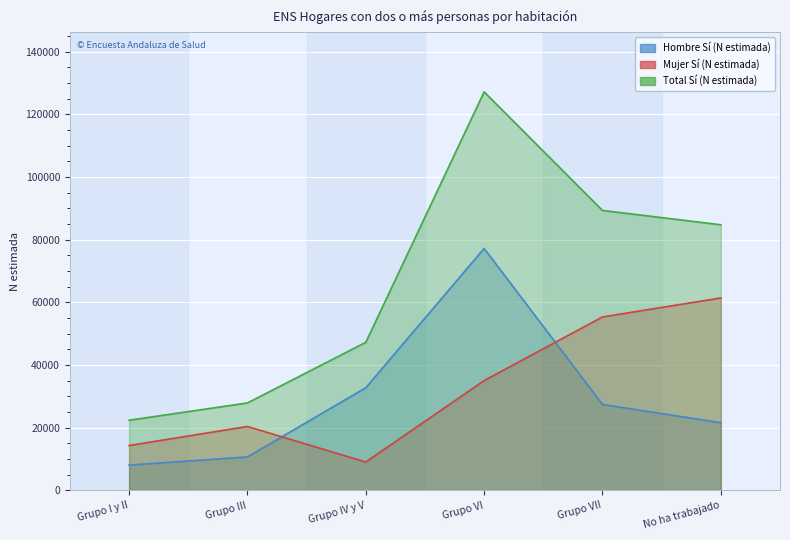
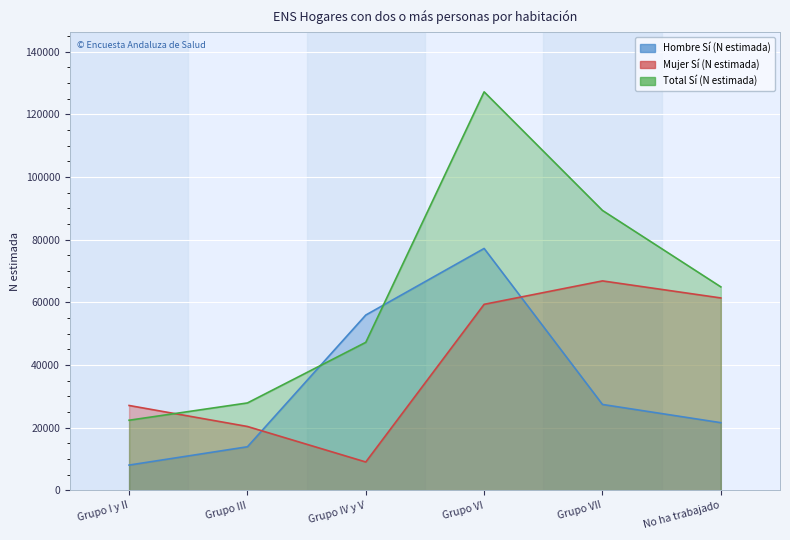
  {
    "Hombre Sí (N estimada)": {
      "Grupo I y II": 8000,
-     "Grupo III": 11000,
-     "Grupo IV y V": 33000,
+     "Grupo III": 14000,
+     "Grupo IV y V": 56000,
      "Grupo VI": 77000,
      "Grupo VII": 27000,
      "No ha trabajado": 22000
    },
    "Mujer Sí (N estimada)": {
-     "Grupo I y II": 14000,
+     "Grupo I y II": 27000,
      "Grupo III": 20000,
      "Grupo IV y V": 9000,
-     "Grupo VI": 35000,
-     "Grupo VII": 55000,
+     "Grupo VI": 59000,
+     "Grupo VII": 67000,
      "No ha trabajado": 61000
    },
    "Total Sí (N estimada)": {
      "Grupo I y II": 22000,
      "Grupo III": 28000,
      "Grupo IV y V": 47000,
      "Grupo VI": 127000,
      "Grupo VII": 89000,
-     "No ha trabajado": 85000
+     "No ha trabajado": 65000
    }
  }
